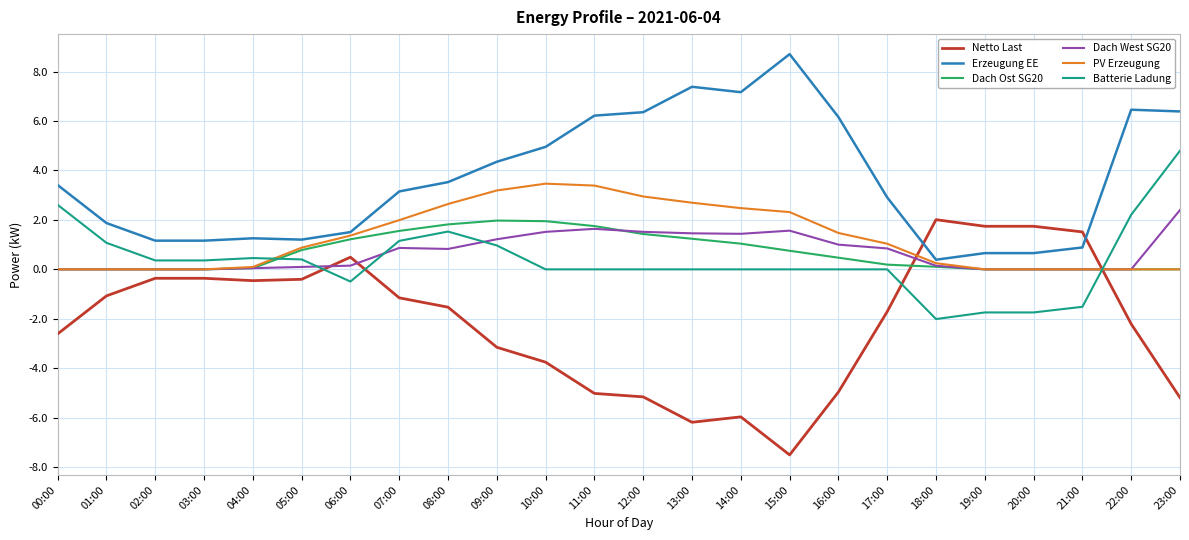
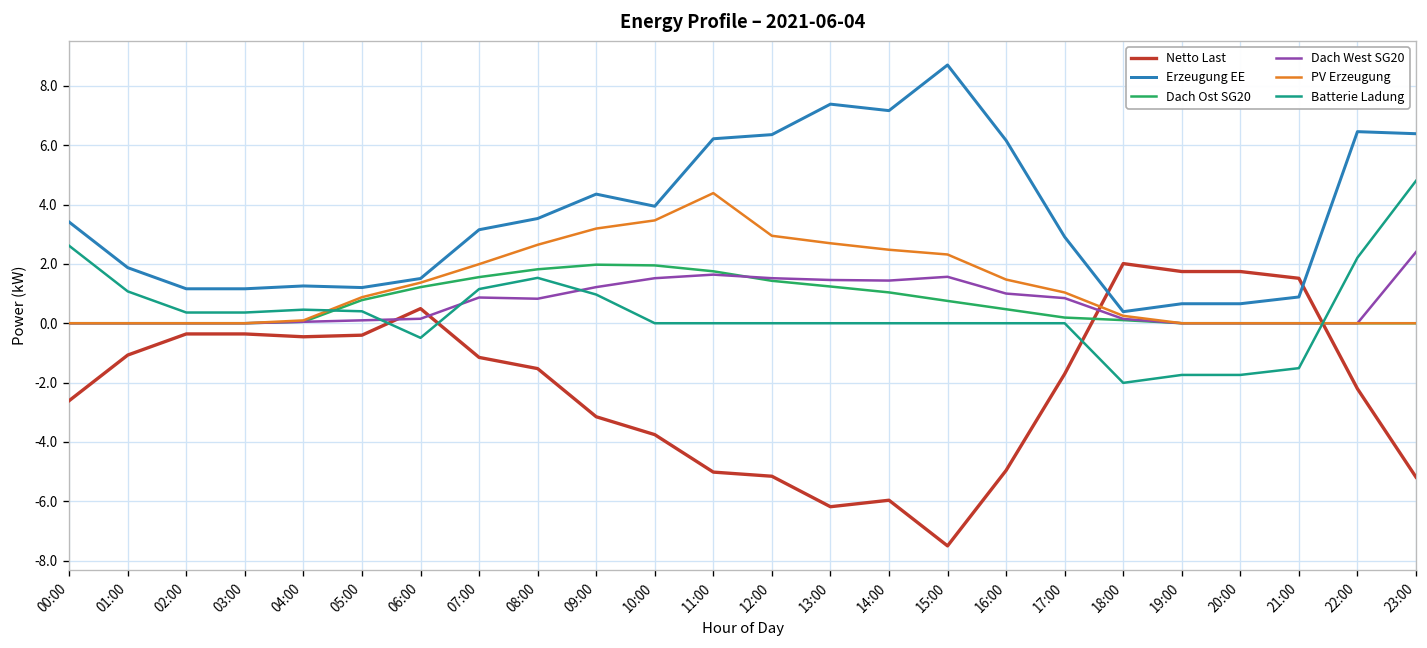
  {
    "Netto Last": {
      "00:00": -2.6,
      "01:00": -1.1,
      "02:00": -0.4,
      "03:00": -0.4,
      "04:00": -0.5,
      "05:00": -0.4,
      "06:00": 0.5,
      "07:00": -1.2,
      "08:00": -1.5,
      "09:00": -3.2,
      "10:00": -3.8,
      "11:00": -5.0,
      "12:00": -5.2,
      "13:00": -6.2,
      "14:00": -6.0,
      "15:00": -7.5,
      "16:00": -5.0,
      "17:00": -1.7,
      "18:00": 2.0,
      "19:00": 1.7,
      "20:00": 1.7,
      "21:00": 1.5,
      "22:00": -2.2,
      "23:00": -5.2
    },
    "Erzeugung EE": {
      "00:00": 3.4,
      "01:00": 1.9,
      "02:00": 1.2,
      "03:00": 1.2,
      "04:00": 1.3,
      "05:00": 1.2,
      "06:00": 1.5,
      "07:00": 3.2,
      "08:00": 3.5,
      "09:00": 4.4,
-     "10:00": 5.0,
+     "10:00": 3.9,
      "11:00": 6.2,
      "12:00": 6.4,
      "13:00": 7.4,
      "14:00": 7.2,
      "15:00": 8.7,
      "16:00": 6.2,
      "17:00": 2.9,
      "18:00": 0.4,
      "19:00": 0.7,
      "20:00": 0.7,
      "21:00": 0.9,
      "22:00": 6.5,
      "23:00": 6.4
    },
    "Dach West SG20": {
      "05:00": 0.1,
      "06:00": 0.2,
      "07:00": 0.9,
      "08:00": 0.8,
      "09:00": 1.2,
      "10:00": 1.5,
      "11:00": 1.6,
      "13:00": 1.5,
      "14:00": 1.4,
      "15:00": 1.6,
      "16:00": 1.0,
      "17:00": 0.8,
      "23:00": 2.4
    },
    "PV Erzeugung": {
      "06:00": 1.4,
      "07:00": 2.0,
      "08:00": 2.6,
      "09:00": 3.2,
      "10:00": 3.5,
-     "11:00": 3.4,
+     "11:00": 4.4,
      "12:00": 2.9,
      "13:00": 2.7,
      "14:00": 2.5,
      "15:00": 2.3,
      "16:00": 1.5,
      "17:00": 1.0,
      "18:00": 0.2
    }
  }
